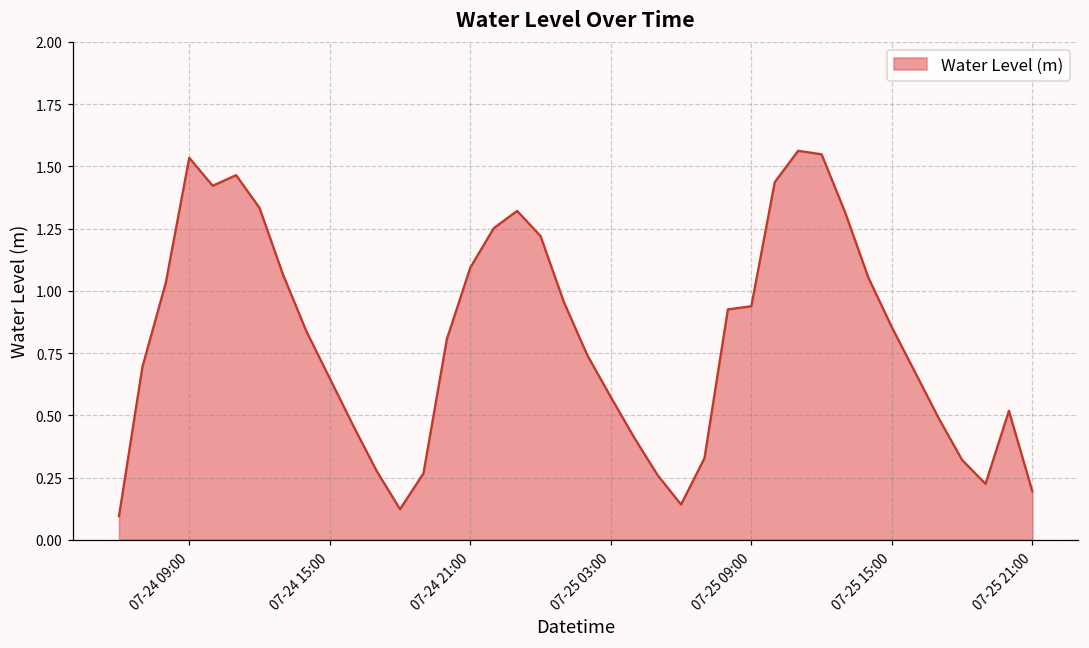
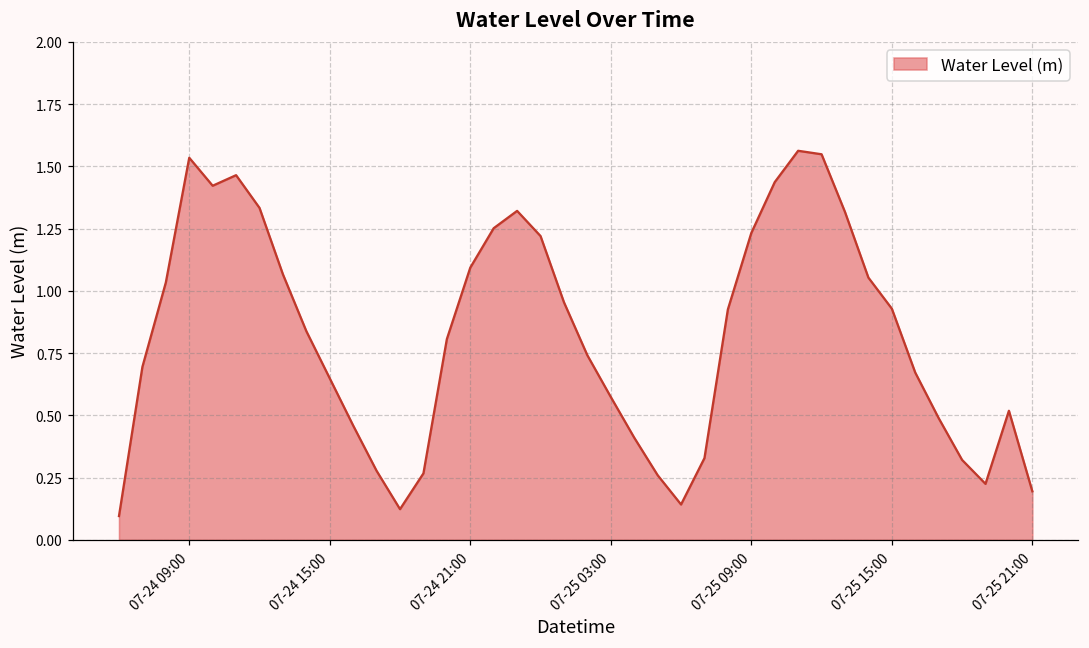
  {
    "07-24 09:00": 1.53,
    "07-24 15:00": 0.65,
    "07-24 21:00": 1.09,
    "07-25 03:00": 0.57,
-   "07-25 09:00": 0.94,
-   "07-25 15:00": 0.85,
+   "07-25 09:00": 1.23,
+   "07-25 15:00": 0.93,
    "07-25 21:00": 0.19
  }
